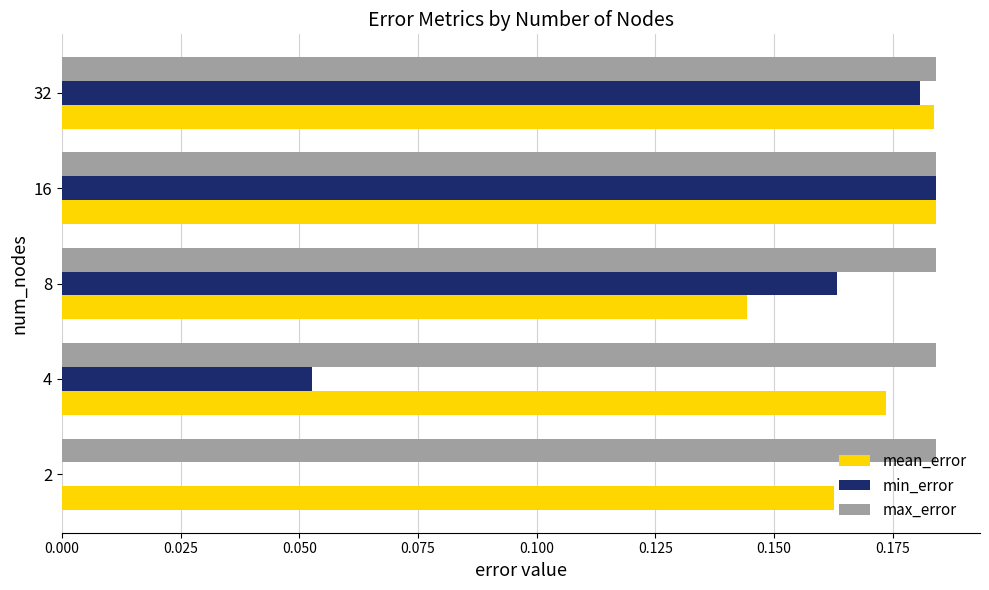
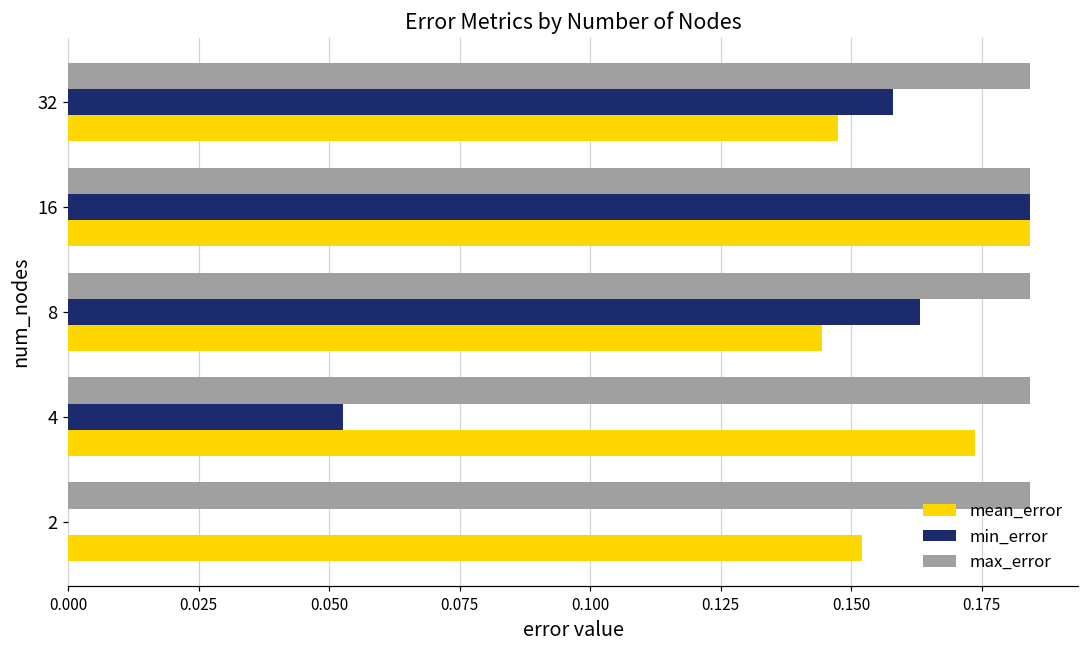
  {
    "mean_error": {
-     "32": 0.184,
+     "32": 0.147,
      "16": 0.184,
      "8": 0.144,
      "4": 0.174,
-     "2": 0.163
+     "2": 0.152
    },
    "min_error": {
-     "32": 0.181,
+     "32": 0.158,
      "16": 0.184,
      "8": 0.163,
      "4": 0.053,
      "2": 0.000
    },
    "max_error": {
      "32": 0.184,
      "16": 0.184,
      "8": 0.184,
      "4": 0.184,
      "2": 0.184
    }
  }
